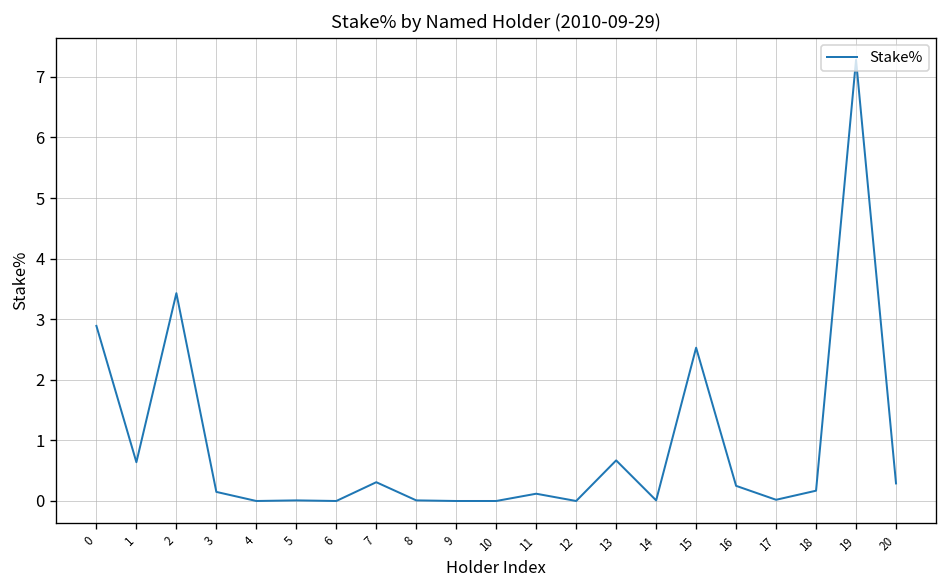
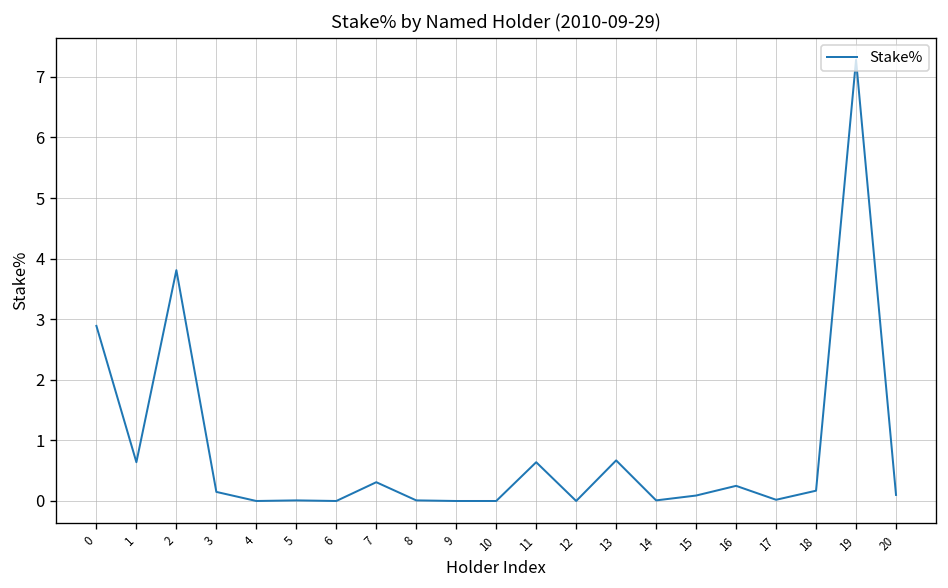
  {
    "0": 2.9,
    "1": 0.6,
-   "2": 3.4,
+   "2": 3.8,
    "3": 0.2,
    "4": 0.0,
    "5": 0.0,
    "6": 0.0,
    "7": 0.3,
    "8": 0.0,
    "9": 0.0,
    "10": 0.0,
-   "11": 0.1,
+   "11": 0.6,
    "12": 0.0,
    "13": 0.7,
    "14": 0.0,
-   "15": 2.5,
+   "15": 0.1,
    "16": 0.3,
    "17": 0.0,
    "18": 0.2,
-   "20": 0.3
+   "20": 0.1
  }
